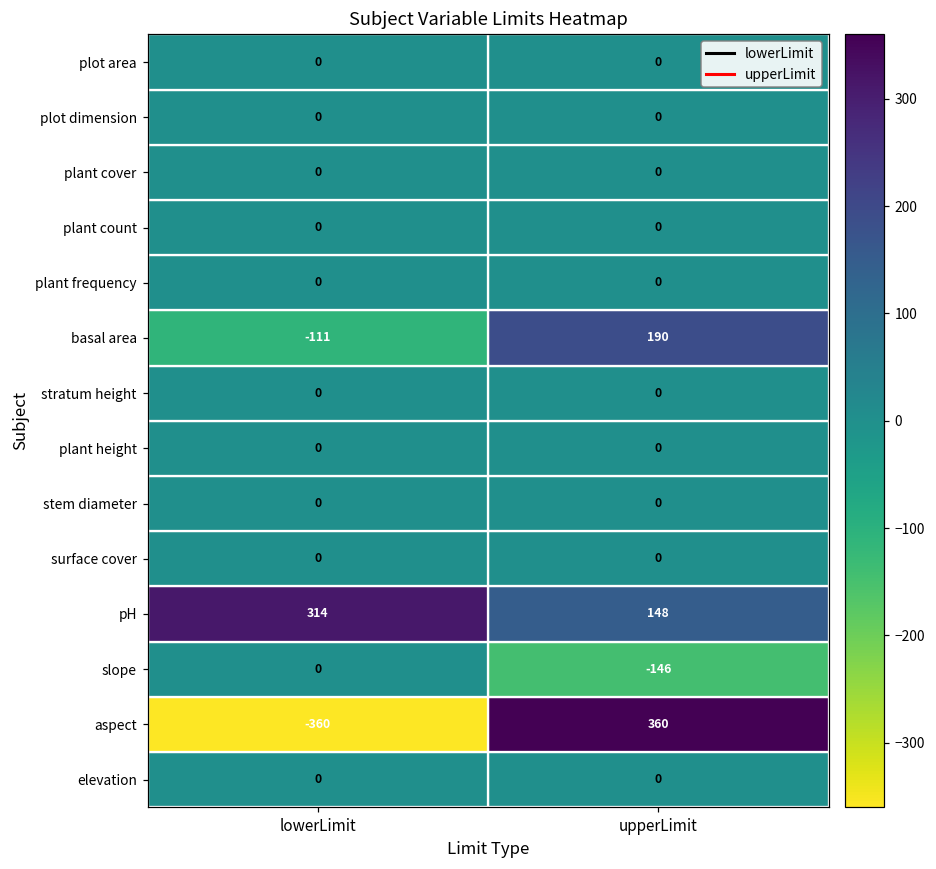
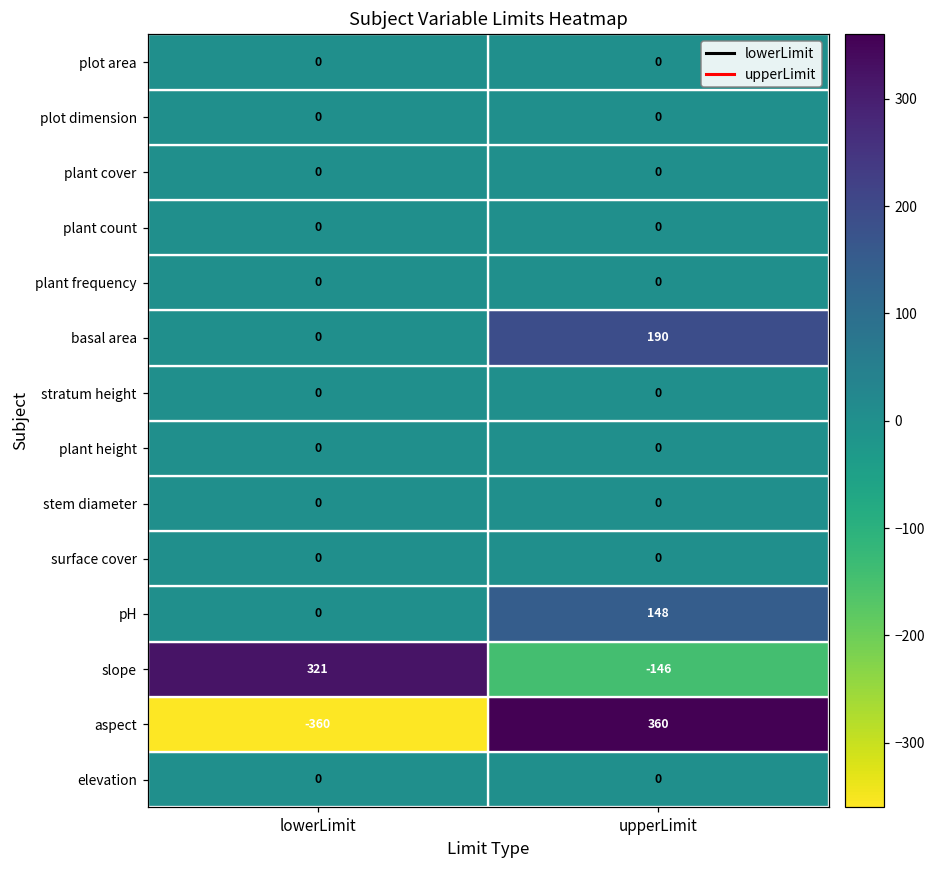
  {
    "plot area": {
      "lowerLimit": 0,
      "upperLimit": 0
    },
    "plot dimension": {
      "lowerLimit": 0,
      "upperLimit": 0
    },
    "plant cover": {
      "lowerLimit": 0,
      "upperLimit": 0
    },
    "plant count": {
      "lowerLimit": 0,
      "upperLimit": 0
    },
    "plant frequency": {
      "lowerLimit": 0,
      "upperLimit": 0
    },
    "basal area": {
-     "lowerLimit": -111,
+     "lowerLimit": 0,
      "upperLimit": 190
    },
    "stratum height": {
      "lowerLimit": 0,
      "upperLimit": 0
    },
    "plant height": {
      "lowerLimit": 0,
      "upperLimit": 0
    },
    "stem diameter": {
      "lowerLimit": 0,
      "upperLimit": 0
    },
    "surface cover": {
      "lowerLimit": 0,
      "upperLimit": 0
    },
    "pH": {
-     "lowerLimit": 314,
+     "lowerLimit": 0,
      "upperLimit": 148
    },
    "slope": {
-     "lowerLimit": 0,
+     "lowerLimit": 321,
      "upperLimit": -146
    },
    "aspect": {
      "lowerLimit": -360,
      "upperLimit": 360
    },
    "elevation": {
      "lowerLimit": 0,
      "upperLimit": 0
    }
  }
